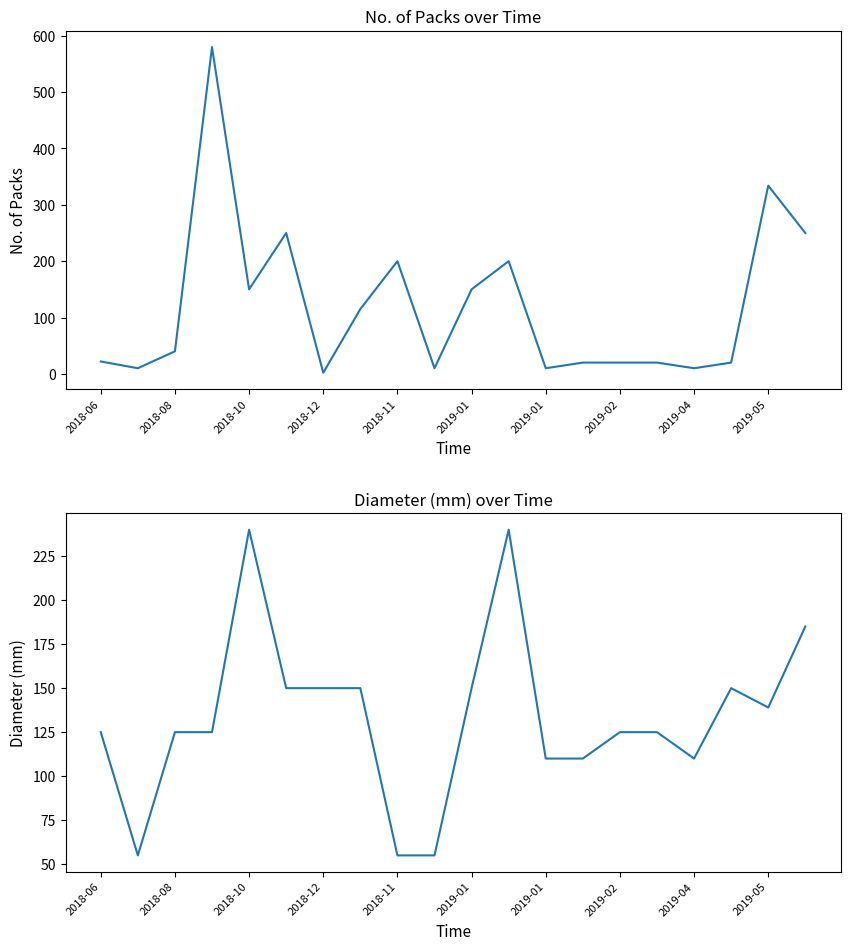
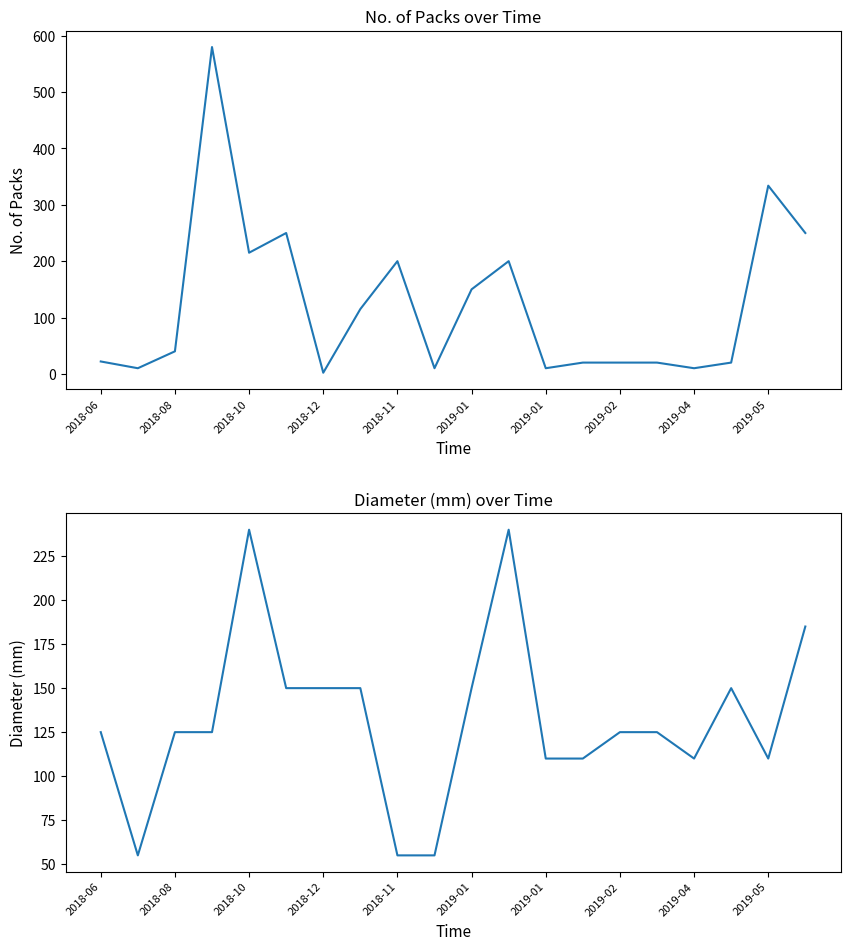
  {
    "No. of Packs over Time": {
      "2018-06": 20,
-     "2018-10": 150,
+     "2018-10": 220,
      "2019-05": 330
    },
    "Diameter (mm) over Time": {
      "2018-06": 125,
      "2018-10": 240,
-     "2019-05": 139
+     "2019-05": 110
    }
  }
